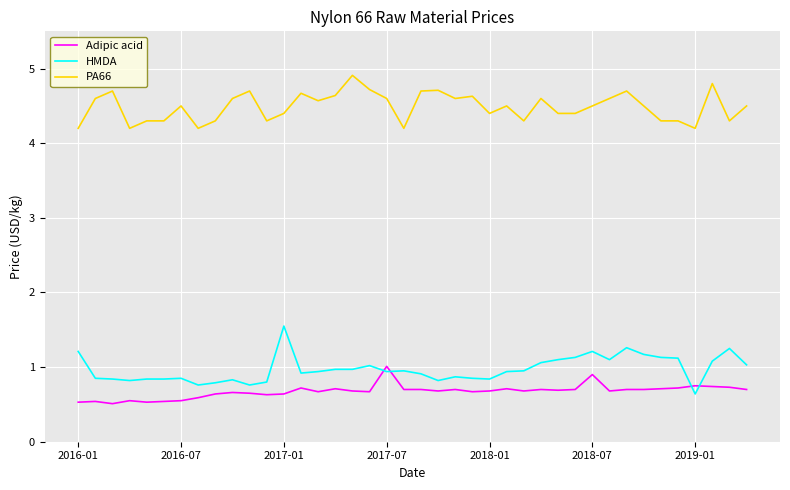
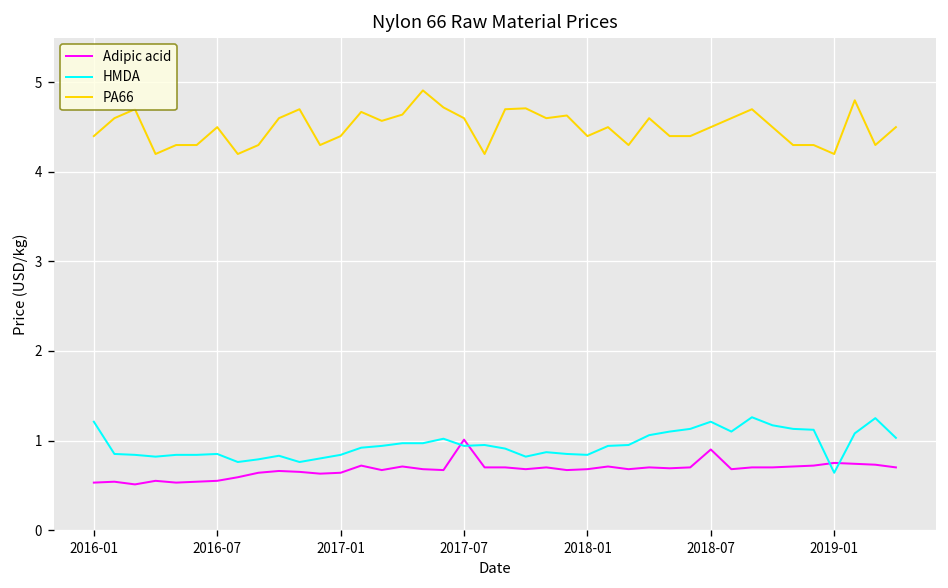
  {
    "Adipic acid": {
      "2016-01": 0.5,
      "2016-07": 0.6,
      "2017-01": 0.6,
      "2017-07": 1.0,
      "2018-01": 0.7,
      "2018-07": 0.9,
      "2019-01": 0.8
    },
    "HMDA": {
      "2016-01": 1.2,
      "2016-07": 0.9,
-     "2017-01": 1.6,
+     "2017-01": 0.8,
      "2017-07": 0.9,
      "2018-01": 0.8,
      "2018-07": 1.2,
      "2019-01": 0.6
    },
    "PA66": {
-     "2016-01": 4.2,
+     "2016-01": 4.4,
      "2016-07": 4.5,
      "2017-01": 4.4,
      "2017-07": 4.6,
      "2018-01": 4.4,
      "2018-07": 4.5,
      "2019-01": 4.2
    }
  }
